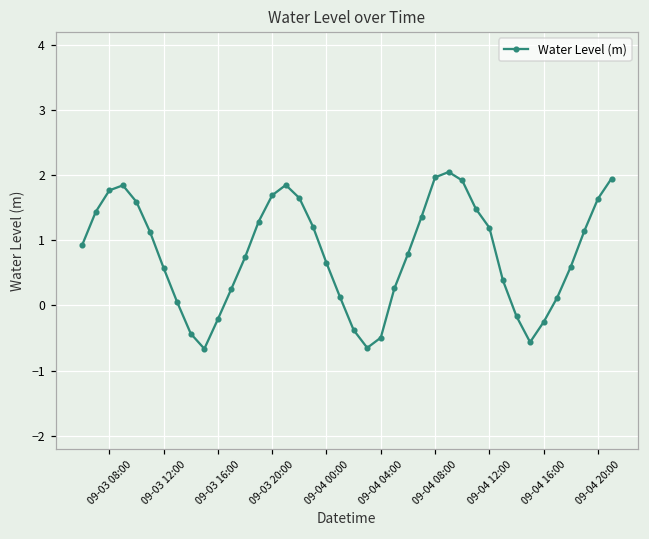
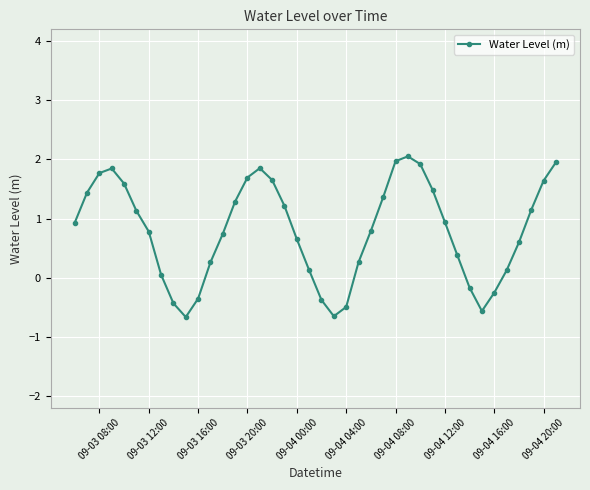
  {
    "09-03 08:00": 1.8,
-   "09-03 12:00": 0.6,
-   "09-03 16:00": -0.2,
+   "09-03 12:00": 0.8,
+   "09-03 16:00": -0.4,
    "09-03 20:00": 1.7,
    "09-04 00:00": 0.7,
    "09-04 04:00": -0.5,
    "09-04 08:00": 2.0,
-   "09-04 12:00": 1.2,
+   "09-04 12:00": 0.9,
    "09-04 16:00": -0.3,
    "09-04 20:00": 1.6
  }
